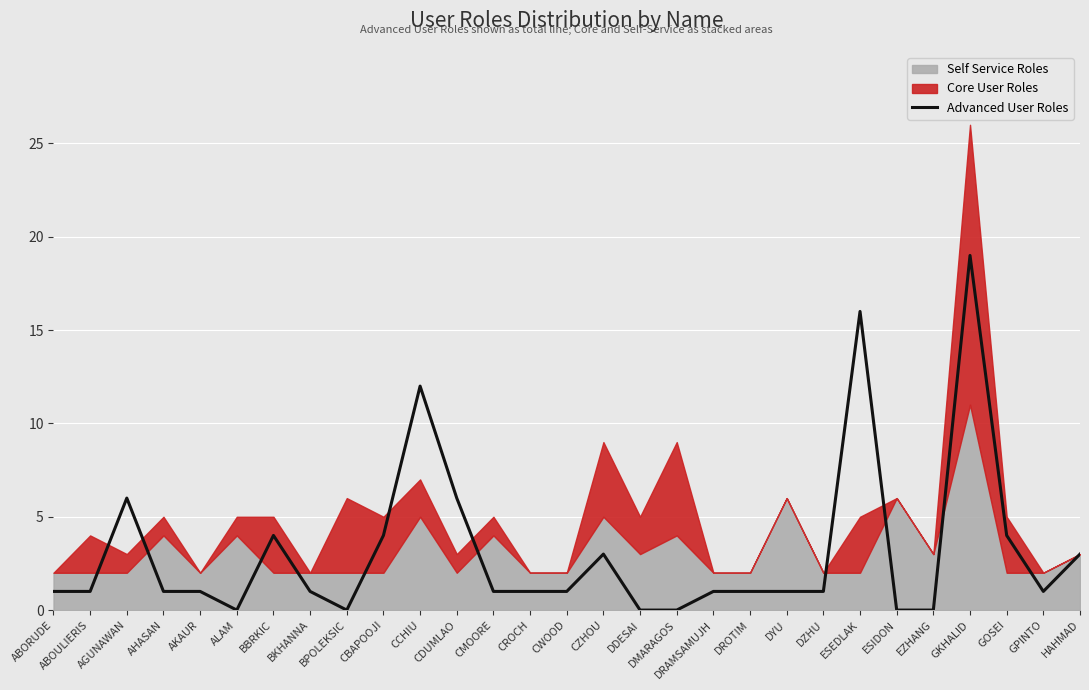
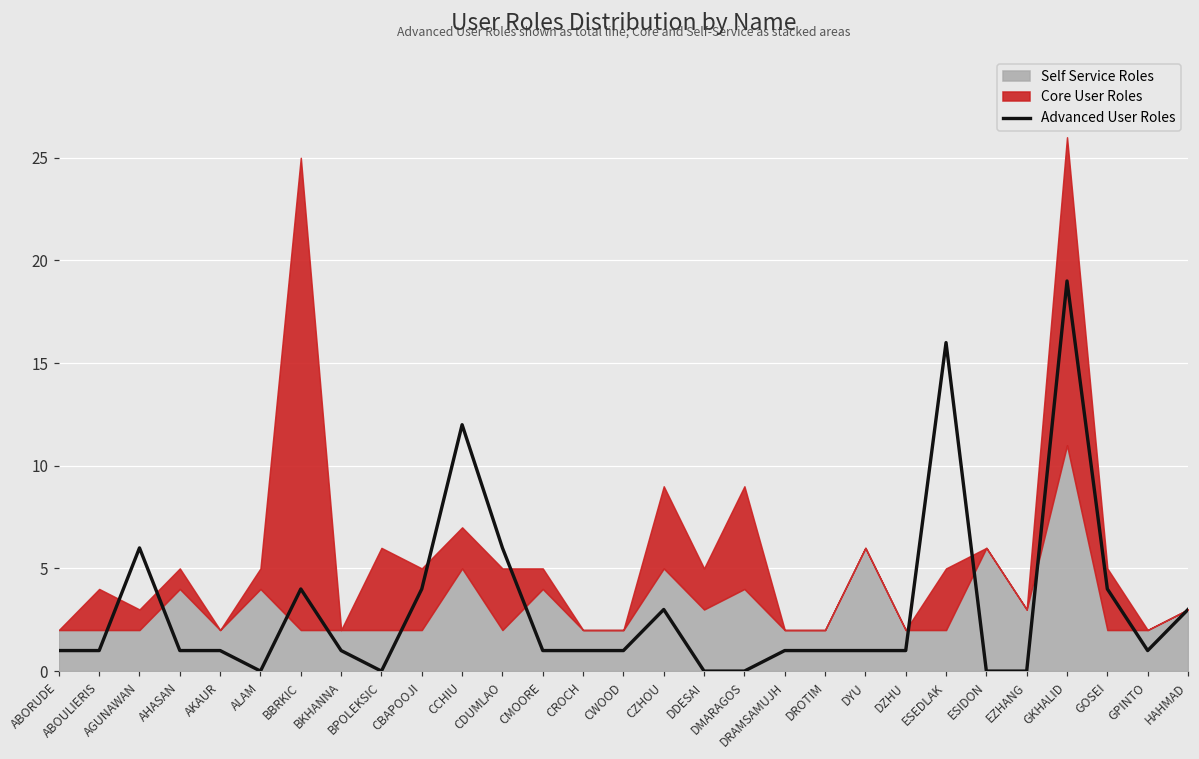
  {
    "Advanced User Roles": {
      "ABORUDE": 1,
      "ABOULIERIS": 1,
      "AGUNAWAN": 6,
      "AHASAN": 1,
      "AKAUR": 1,
      "ALAM": 0,
      "BBRKIC": 4,
      "BKHANNA": 1,
      "BPOLEKSIC": 0,
      "CBAPOOJI": 4,
      "CCHIU": 12,
      "CDUMLAO": 6,
      "CMOORE": 1,
      "CROCH": 1,
      "CWOOD": 1,
      "CZHOU": 3,
      "DDESAI": 0,
      "DMARAGOS": 0,
      "DRAMSAMUJH": 1,
      "DROTIM": 1,
      "DYU": 1,
      "DZHU": 1,
      "ESEDLAK": 16,
      "ESIDON": 0,
      "EZHANG": 0,
      "GKHALID": 19,
      "GOSEI": 4,
      "GPINTO": 1
    },
    "Self Service Roles": {
      "ABOULIERIS": 2,
      "AGUNAWAN": 2,
      "AHASAN": 4,
      "ALAM": 4,
      "BBRKIC": 2,
      "BPOLEKSIC": 2,
      "CBAPOOJI": 2,
      "CCHIU": 5,
      "CDUMLAO": 2,
      "CMOORE": 4,
      "CZHOU": 5,
      "DDESAI": 3,
      "DMARAGOS": 4,
      "ESEDLAK": 2,
      "GKHALID": 11,
      "GOSEI": 2
    },
    "Core User Roles": {
      "ABOULIERIS": 2,
      "AGUNAWAN": 1,
      "AHASAN": 1,
      "ALAM": 1,
-     "BBRKIC": 3,
+     "BBRKIC": 23,
      "BPOLEKSIC": 4,
      "CBAPOOJI": 3,
      "CCHIU": 2,
-     "CDUMLAO": 1,
+     "CDUMLAO": 3,
      "CMOORE": 1,
      "CZHOU": 4,
      "DDESAI": 2,
      "DMARAGOS": 5,
      "ESEDLAK": 3,
      "GKHALID": 15,
      "GOSEI": 3
    }
  }
